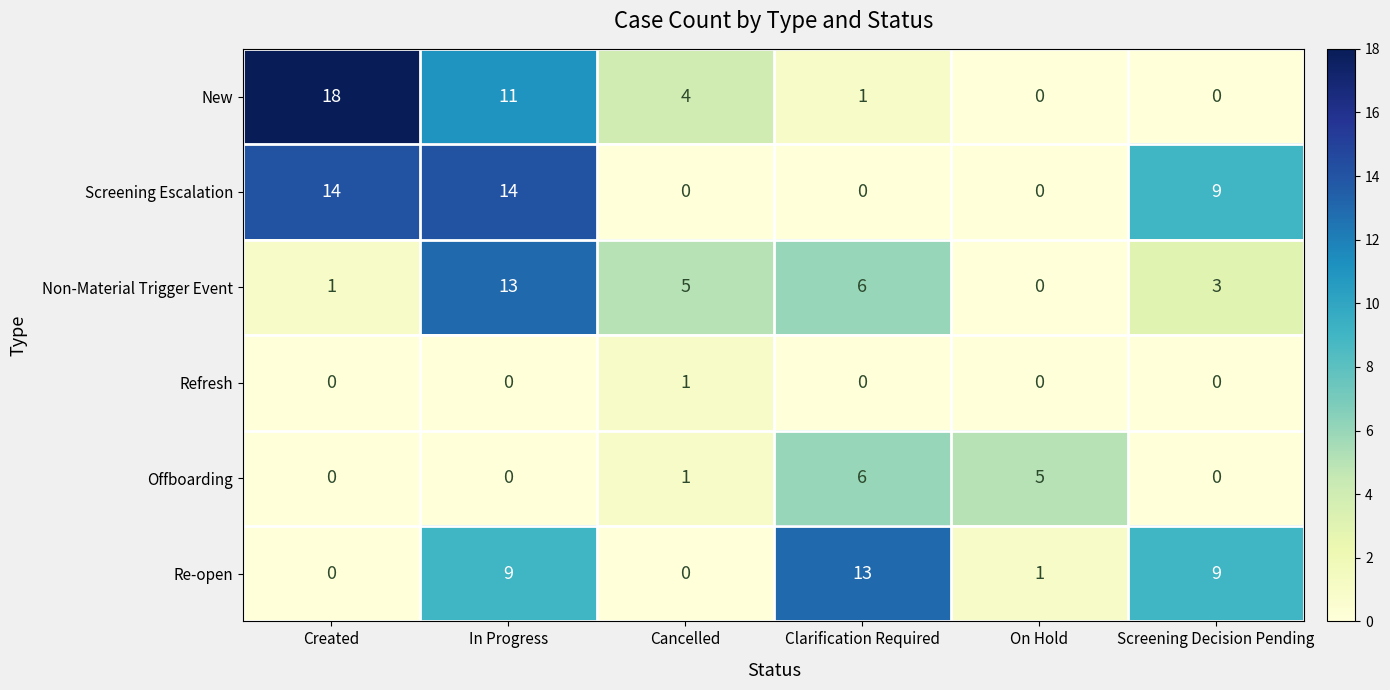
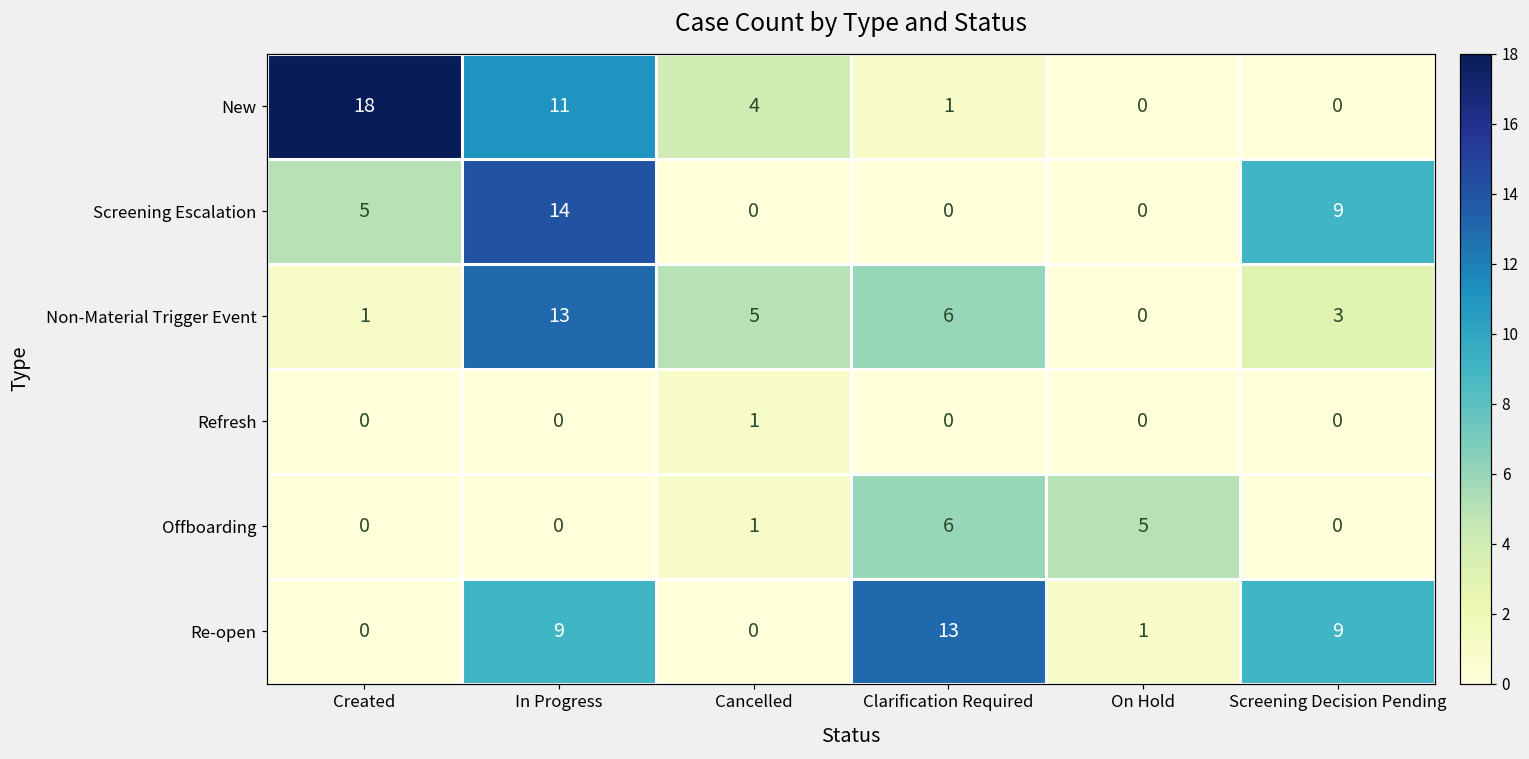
  {
    "New": {
      "Created": 18,
      "In Progress": 11,
      "Cancelled": 4,
      "Clarification Required": 1,
      "On Hold": 0,
      "Screening Decision Pending": 0
    },
    "Screening Escalation": {
-     "Created": 14,
+     "Created": 5,
      "In Progress": 14,
      "Cancelled": 0,
      "Clarification Required": 0,
      "On Hold": 0,
      "Screening Decision Pending": 9
    },
    "Non-Material Trigger Event": {
      "Created": 1,
      "In Progress": 13,
      "Cancelled": 5,
      "Clarification Required": 6,
      "On Hold": 0,
      "Screening Decision Pending": 3
    },
    "Refresh": {
      "Created": 0,
      "In Progress": 0,
      "Cancelled": 1,
      "Clarification Required": 0,
      "On Hold": 0,
      "Screening Decision Pending": 0
    },
    "Offboarding": {
      "Created": 0,
      "In Progress": 0,
      "Cancelled": 1,
      "Clarification Required": 6,
      "On Hold": 5,
      "Screening Decision Pending": 0
    },
    "Re-open": {
      "Created": 0,
      "In Progress": 9,
      "Cancelled": 0,
      "Clarification Required": 13,
      "On Hold": 1,
      "Screening Decision Pending": 9
    }
  }
